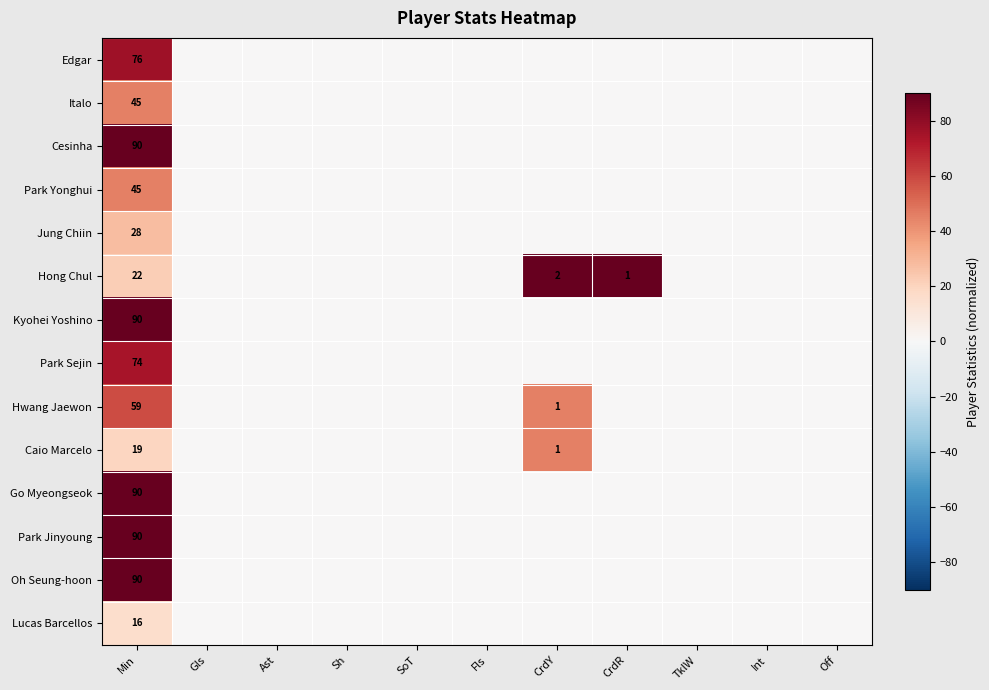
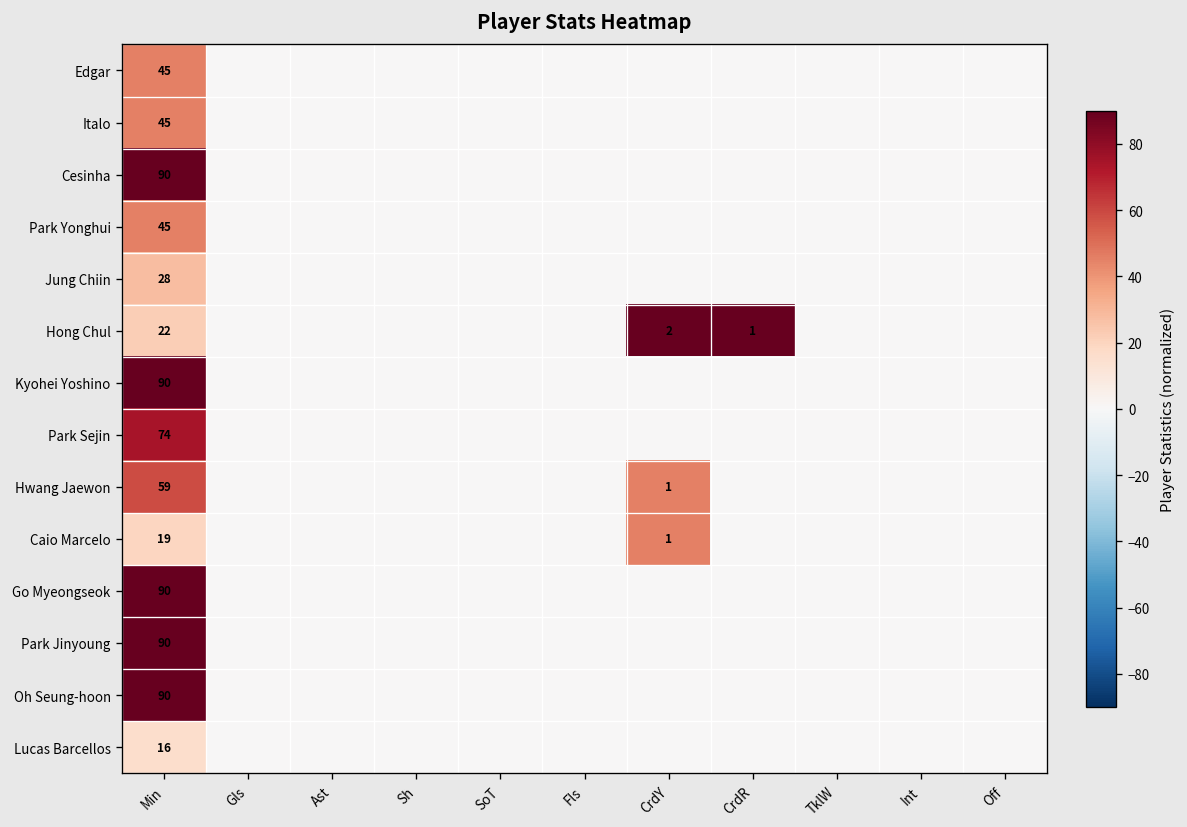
  {
    "Edgar": {
-     "Min": 76
+     "Min": 45
    },
    "Italo": {
      "Min": 45
    },
    "Cesinha": {
      "Min": 90
    },
    "Park Yonghui": {
      "Min": 45
    },
    "Jung Chiin": {
      "Min": 28
    },
    "Hong Chul": {
      "Min": 22,
      "CrdY": 2,
      "CrdR": 1
    },
    "Kyohei Yoshino": {
      "Min": 90
    },
    "Park Sejin": {
      "Min": 74
    },
    "Hwang Jaewon": {
      "Min": 59,
      "CrdY": 1
    },
    "Caio Marcelo": {
      "Min": 19,
      "CrdY": 1
    },
    "Go Myeongseok": {
      "Min": 90
    },
    "Park Jinyoung": {
      "Min": 90
    },
    "Oh Seung-hoon": {
      "Min": 90
    },
    "Lucas Barcellos": {
      "Min": 16
    }
  }
